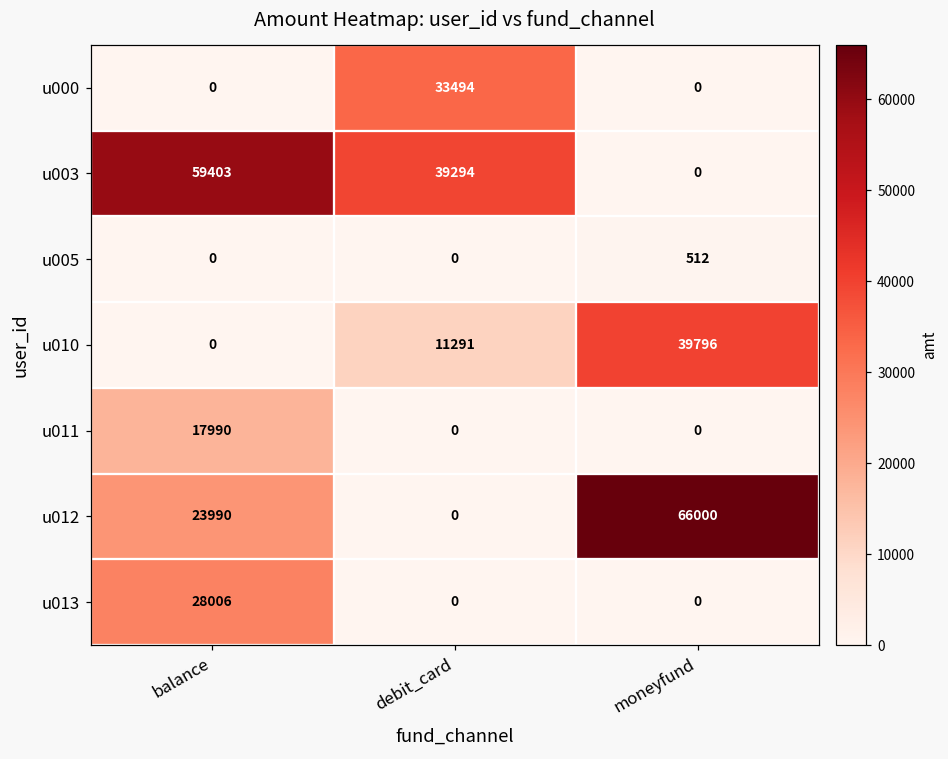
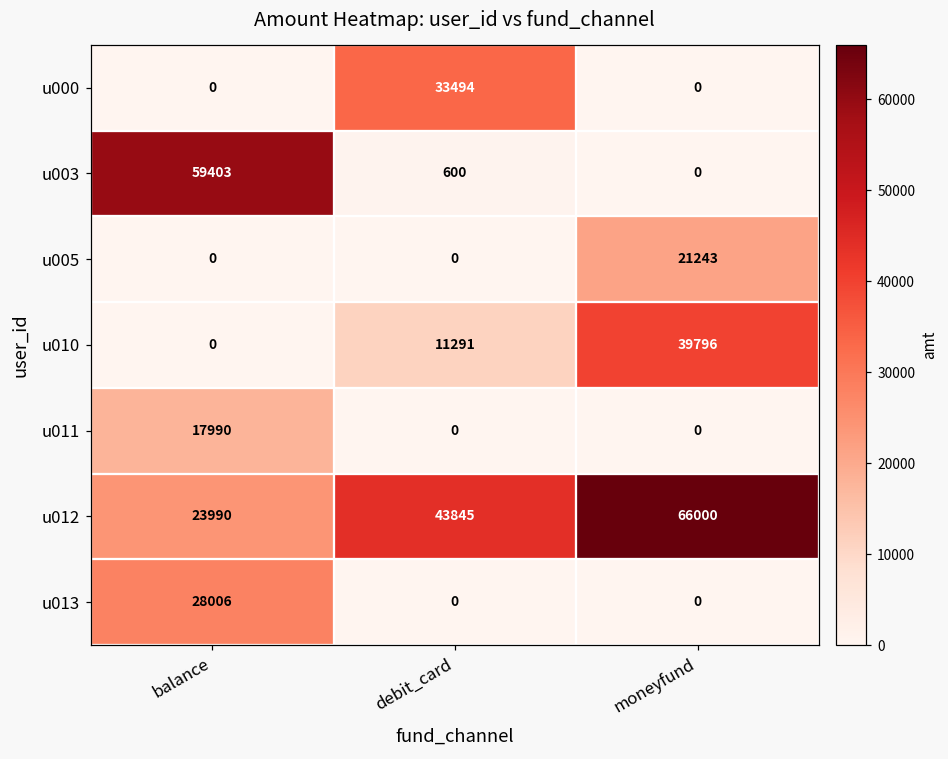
  {
    "u000": {
      "balance": 0,
      "debit_card": 33494,
      "moneyfund": 0
    },
    "u003": {
      "balance": 59403,
-     "debit_card": 39294,
+     "debit_card": 600,
      "moneyfund": 0
    },
    "u005": {
      "balance": 0,
      "debit_card": 0,
-     "moneyfund": 512
+     "moneyfund": 21243
    },
    "u010": {
      "balance": 0,
      "debit_card": 11291,
      "moneyfund": 39796
    },
    "u011": {
      "balance": 17990,
      "debit_card": 0,
      "moneyfund": 0
    },
    "u012": {
      "balance": 23990,
-     "debit_card": 0,
+     "debit_card": 43845,
      "moneyfund": 66000
    },
    "u013": {
      "balance": 28006,
      "debit_card": 0,
      "moneyfund": 0
    }
  }
